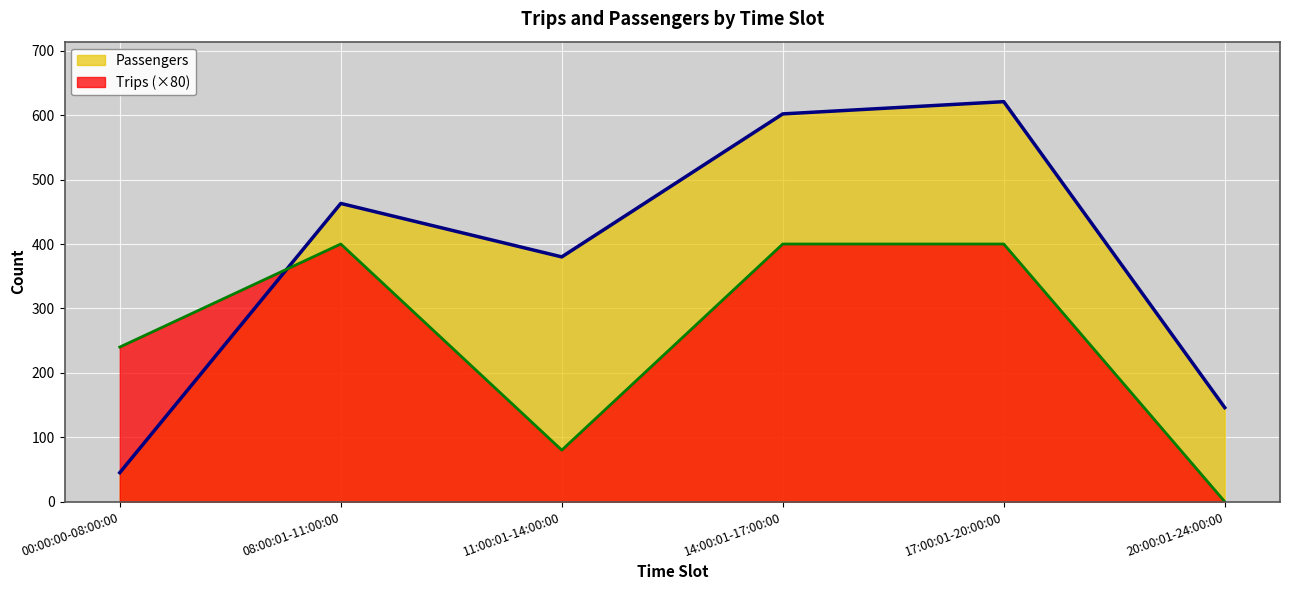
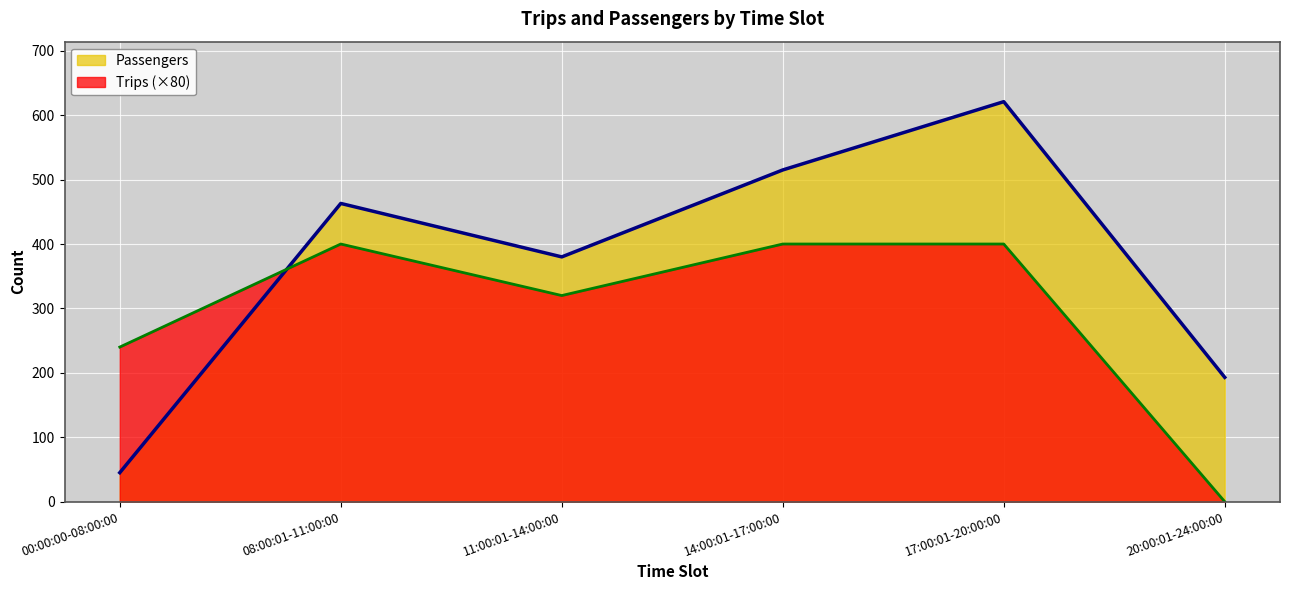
  {
    "Passengers": {
      "00:00:00-08:00:00": 50,
      "08:00:01-11:00:00": 460,
      "11:00:01-14:00:00": 380,
-     "14:00:01-17:00:00": 600,
+     "14:00:01-17:00:00": 520,
      "17:00:01-20:00:00": 620,
-     "20:00:01-24:00:00": 150
+     "20:00:01-24:00:00": 190
    },
    "Trips (×80)": {
      "00:00:00-08:00:00": 240,
      "08:00:01-11:00:00": 400,
-     "11:00:01-14:00:00": 80,
+     "11:00:01-14:00:00": 320,
      "14:00:01-17:00:00": 400,
      "17:00:01-20:00:00": 400,
      "20:00:01-24:00:00": 0
    }
  }
